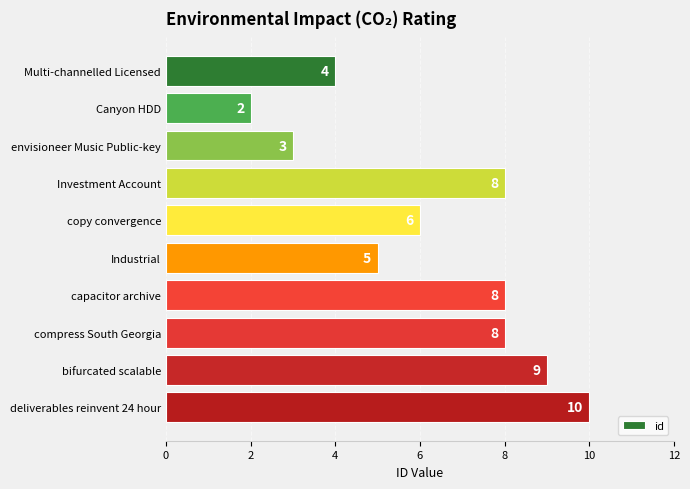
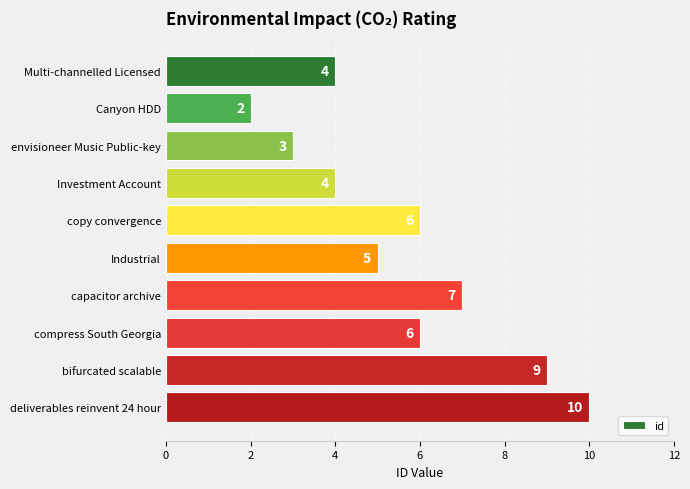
  {
    "Multi-channelled Licensed": 4,
    "Canyon HDD": 2,
    "envisioneer Music Public-key": 3,
-   "Investment Account": 8,
+   "Investment Account": 4,
    "copy convergence": 6,
    "Industrial": 5,
-   "capacitor archive": 8,
-   "compress South Georgia": 8,
+   "capacitor archive": 7,
+   "compress South Georgia": 6,
    "bifurcated scalable": 9,
    "deliverables reinvent 24 hour": 10
  }
